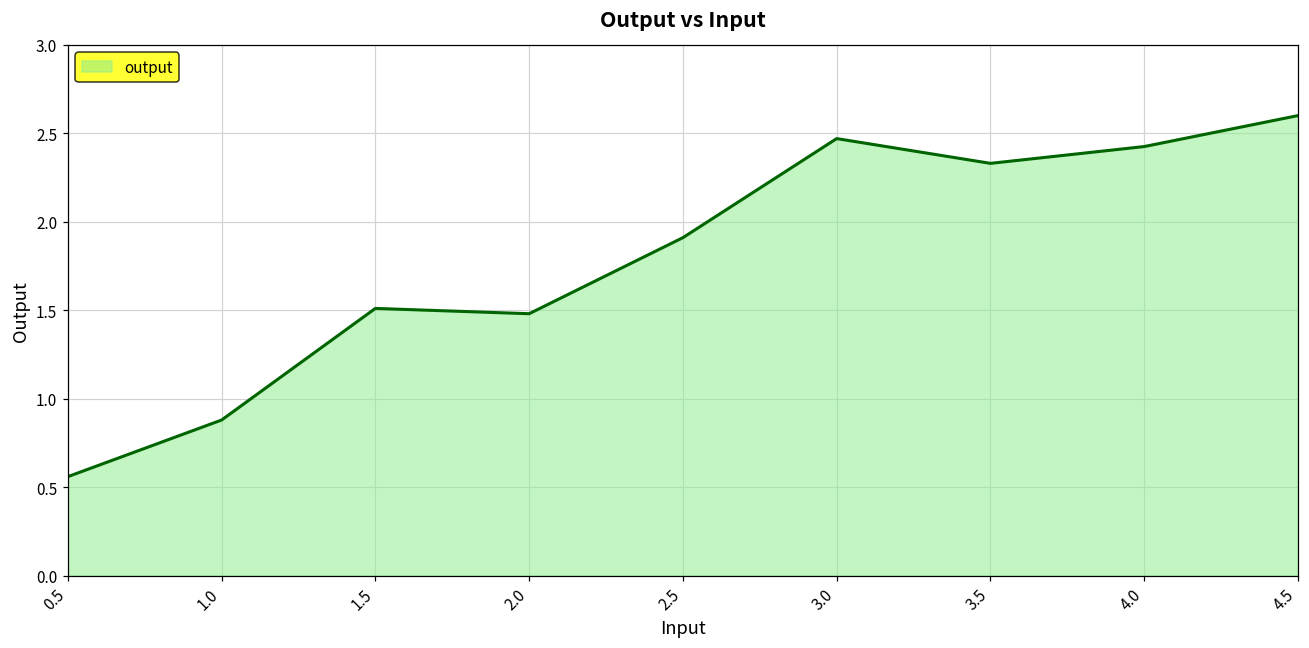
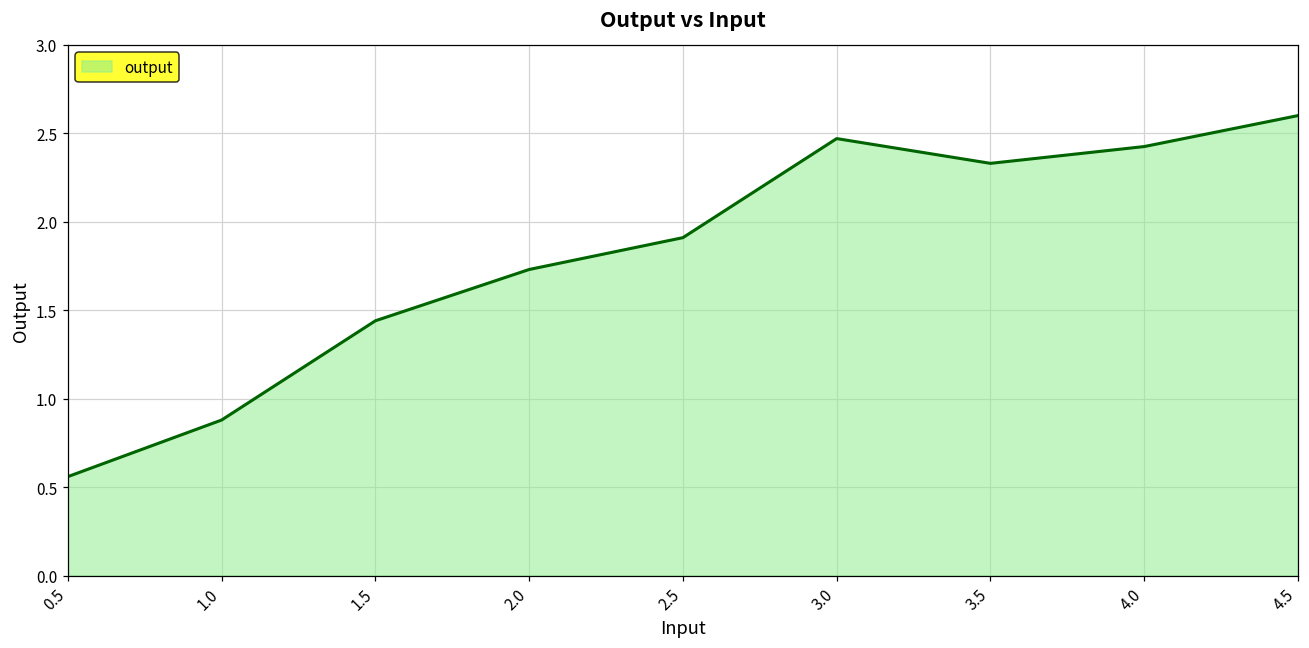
  {
    "0.5": 0.56,
    "1.0": 0.88,
-   "1.5": 1.51,
-   "2.0": 1.48,
+   "1.5": 1.44,
+   "2.0": 1.73,
    "2.5": 1.91,
    "3.0": 2.47,
    "3.5": 2.33,
    "4.0": 2.43,
    "4.5": 2.60
  }
